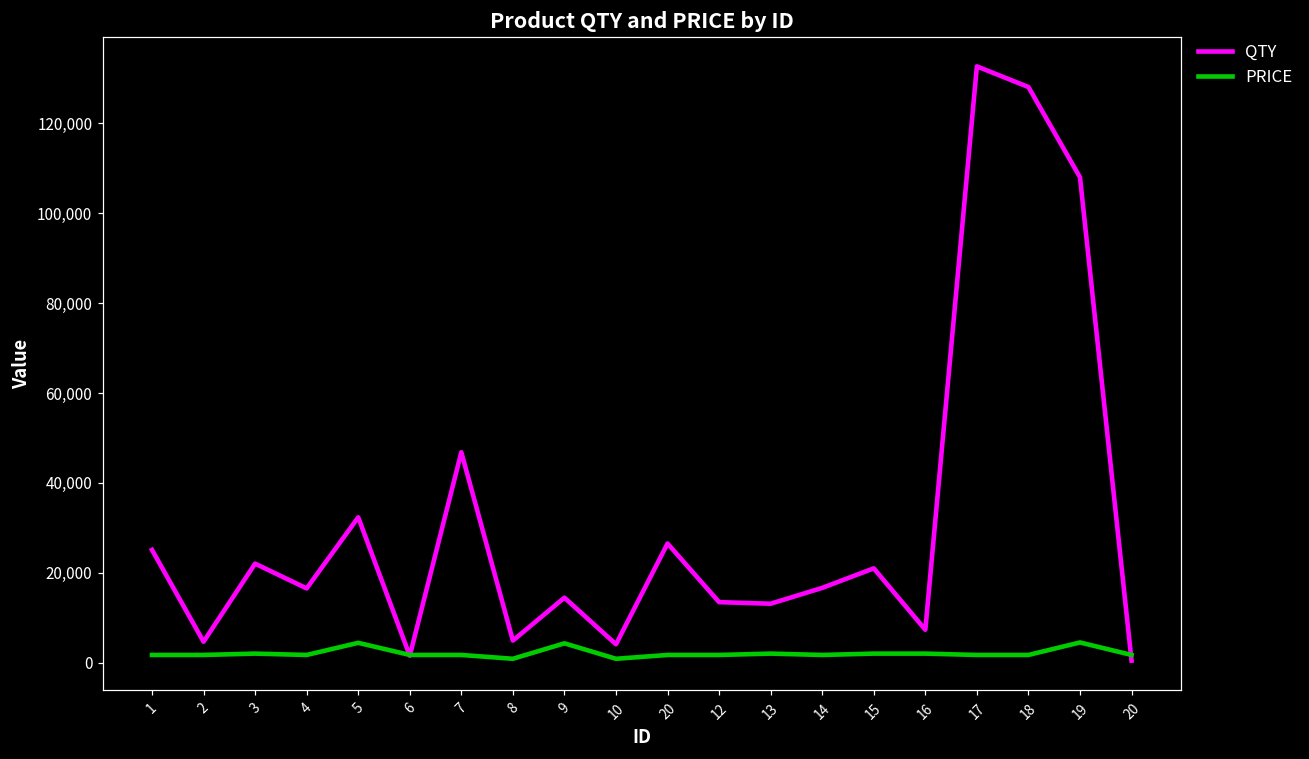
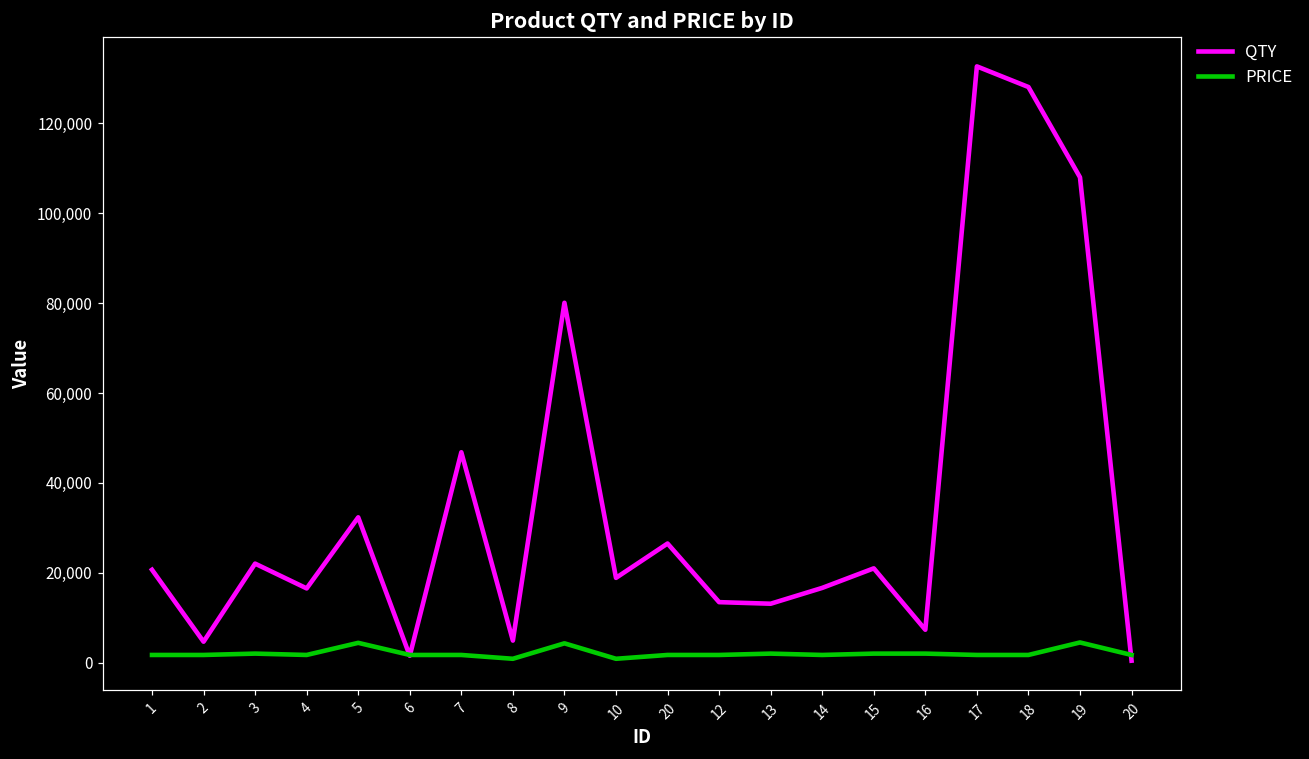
  {
    "QTY": {
-     "1": "25,000",
+     "1": "21,000",
      "2": "5,000",
      "3": "22,000",
      "4": "17,000",
      "5": "32,000",
      "7": "47,000",
      "8": "5,000",
-     "9": "14,000",
-     "10": "4,000",
+     "9": "80,000",
+     "10": "19,000",
      "12": "13,000",
      "13": "13,000",
      "14": "17,000",
      "15": "21,000",
      "16": "7,000",
      "17": "133,000",
      "18": "128,000",
      "19": "108,000"
    },
    "PRICE": {
      "1": "2,000",
      "2": "2,000",
      "3": "2,000",
      "4": "2,000",
      "5": "4,000",
      "7": "2,000",
      "8": "1,000",
      "9": "4,000",
      "10": "1,000",
      "12": "2,000",
      "13": "2,000",
      "14": "2,000",
      "15": "2,000",
      "16": "2,000",
      "17": "2,000",
      "18": "2,000",
      "19": "4,000"
    }
  }
